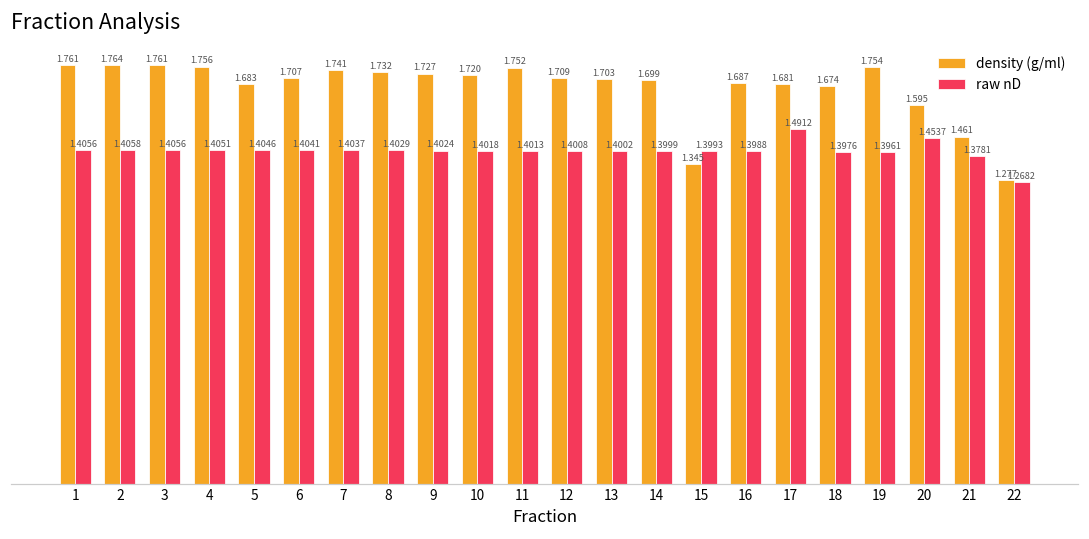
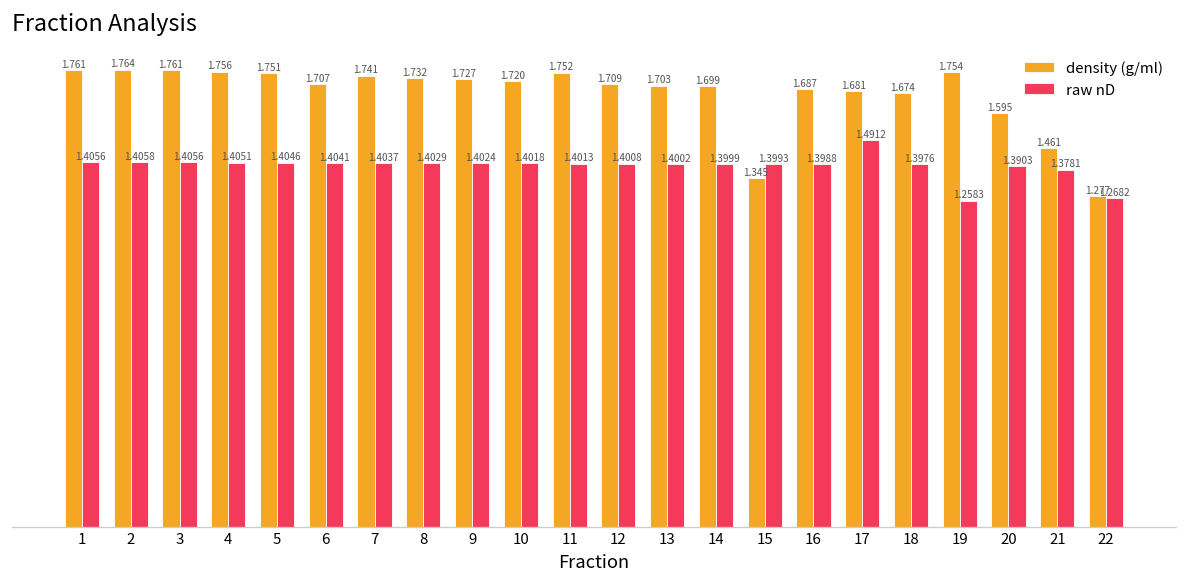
  {
    "density (g/ml)": {
      "1": 1.761,
      "2": 1.764,
      "3": 1.761,
      "4": 1.756,
-     "5": 1.683,
+     "5": 1.751,
      "6": 1.707,
      "7": 1.741,
      "8": 1.732,
      "9": 1.727,
      "10": 1.720,
      "11": 1.752,
      "12": 1.709,
      "13": 1.703,
      "14": 1.699,
      "15": 1.345,
      "16": 1.687,
      "17": 1.681,
      "18": 1.674,
      "19": 1.754,
      "20": 1.595,
      "21": 1.461
    },
    "raw nD": {
      "1": 1.4056,
      "2": 1.4058,
      "3": 1.4056,
      "4": 1.4051,
      "5": 1.4046,
      "6": 1.4041,
      "7": 1.4037,
      "8": 1.4029,
      "9": 1.4024,
      "10": 1.4018,
      "11": 1.4013,
      "12": 1.4008,
      "13": 1.4002,
      "14": 1.3999,
      "15": 1.3993,
      "16": 1.3988,
      "17": 1.4912,
      "18": 1.3976,
-     "19": 1.3961,
-     "20": 1.4537,
+     "19": 1.2583,
+     "20": 1.3903,
      "21": 1.3781
    }
  }
